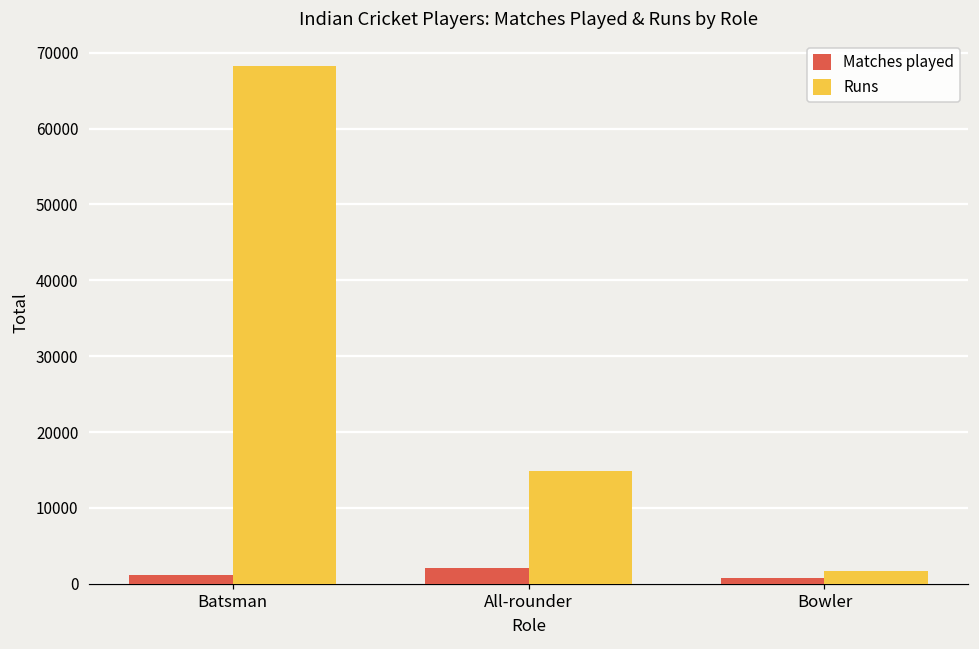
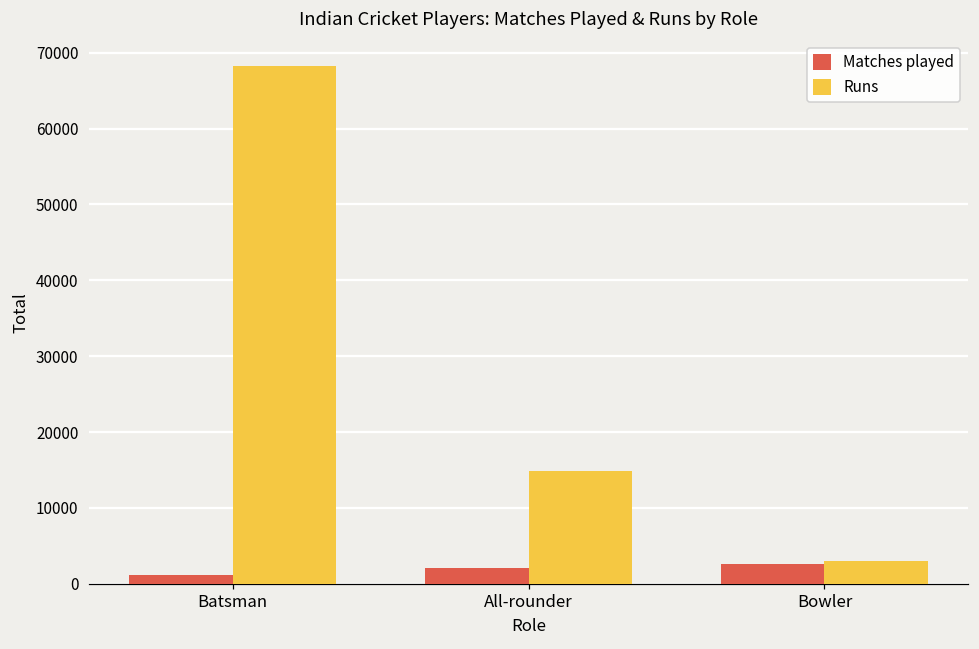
  {
    "Matches played": {
      "Batsman": 1000,
      "All-rounder": 2000,
-     "Bowler": 1000
+     "Bowler": 3000
    },
    "Runs": {
      "Batsman": 68000,
      "All-rounder": 15000,
-     "Bowler": 2000
+     "Bowler": 3000
    }
  }
